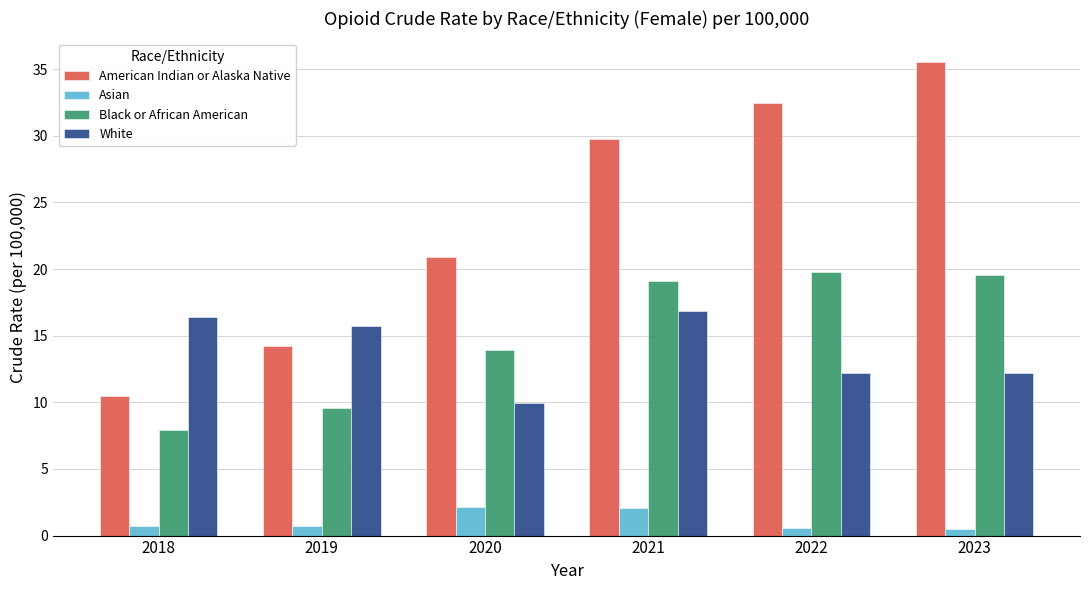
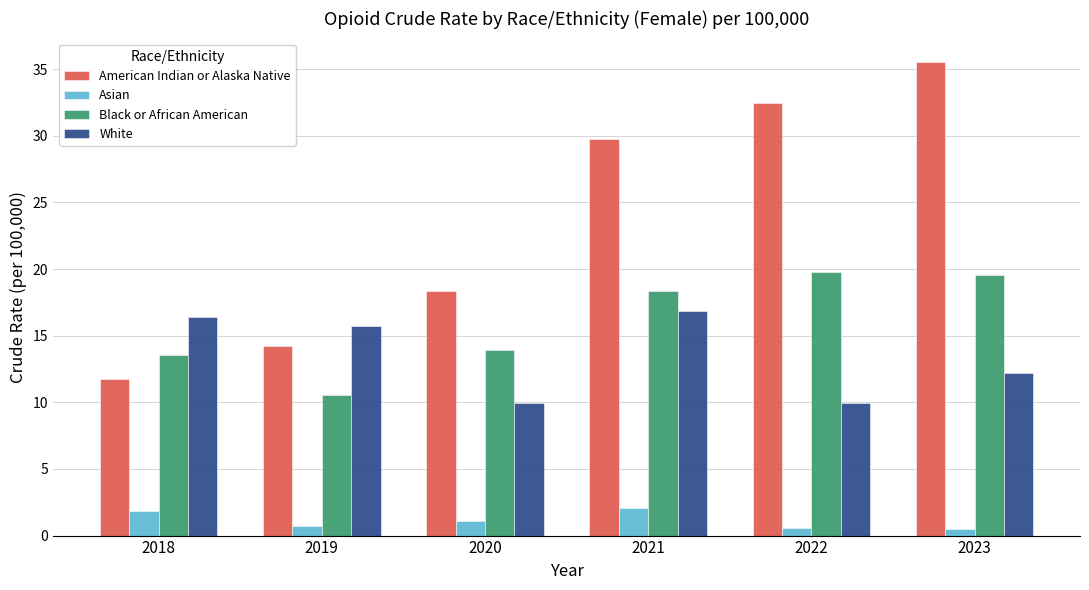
  {
    "American Indian or Alaska Native": {
-     "2018": 10.5,
+     "2018": 11.8,
      "2019": 14.2,
-     "2020": 20.9,
+     "2020": 18.3,
      "2021": 29.7,
      "2022": 32.4,
      "2023": 35.5
    },
    "Asian": {
-     "2018": 0.7,
+     "2018": 1.9,
      "2019": 0.7,
-     "2020": 2.1,
+     "2020": 1.1,
      "2021": 2.1,
      "2022": 0.6,
      "2023": 0.5
    },
    "Black or African American": {
-     "2018": 8.0,
-     "2019": 9.6,
+     "2018": 13.5,
+     "2019": 10.5,
      "2020": 14.0,
-     "2021": 19.1,
+     "2021": 18.4,
      "2022": 19.8,
      "2023": 19.5
    },
    "White": {
      "2018": 16.4,
      "2019": 15.8,
      "2020": 10.0,
      "2021": 16.8,
-     "2022": 12.2,
+     "2022": 10.0,
      "2023": 12.2
    }
  }
